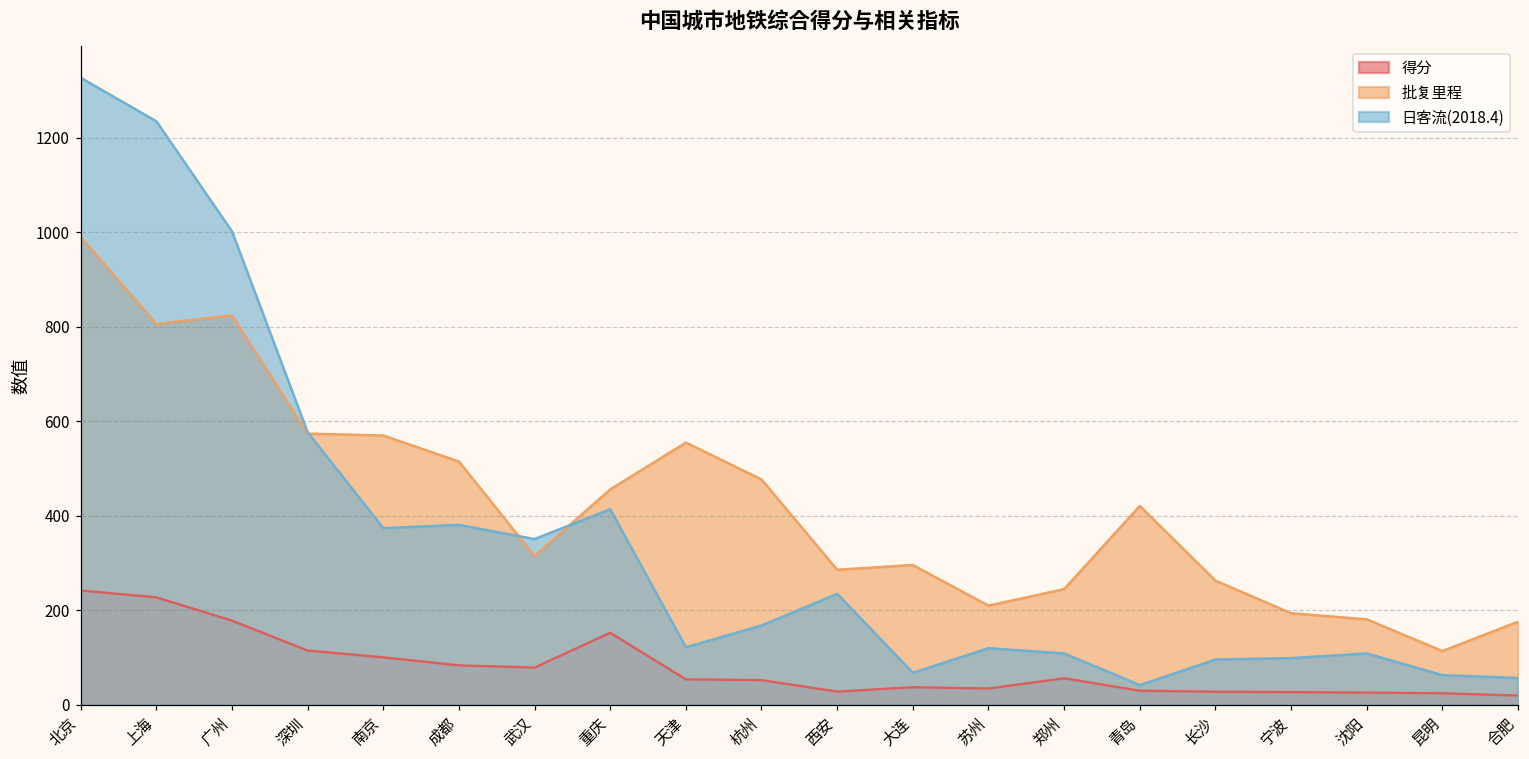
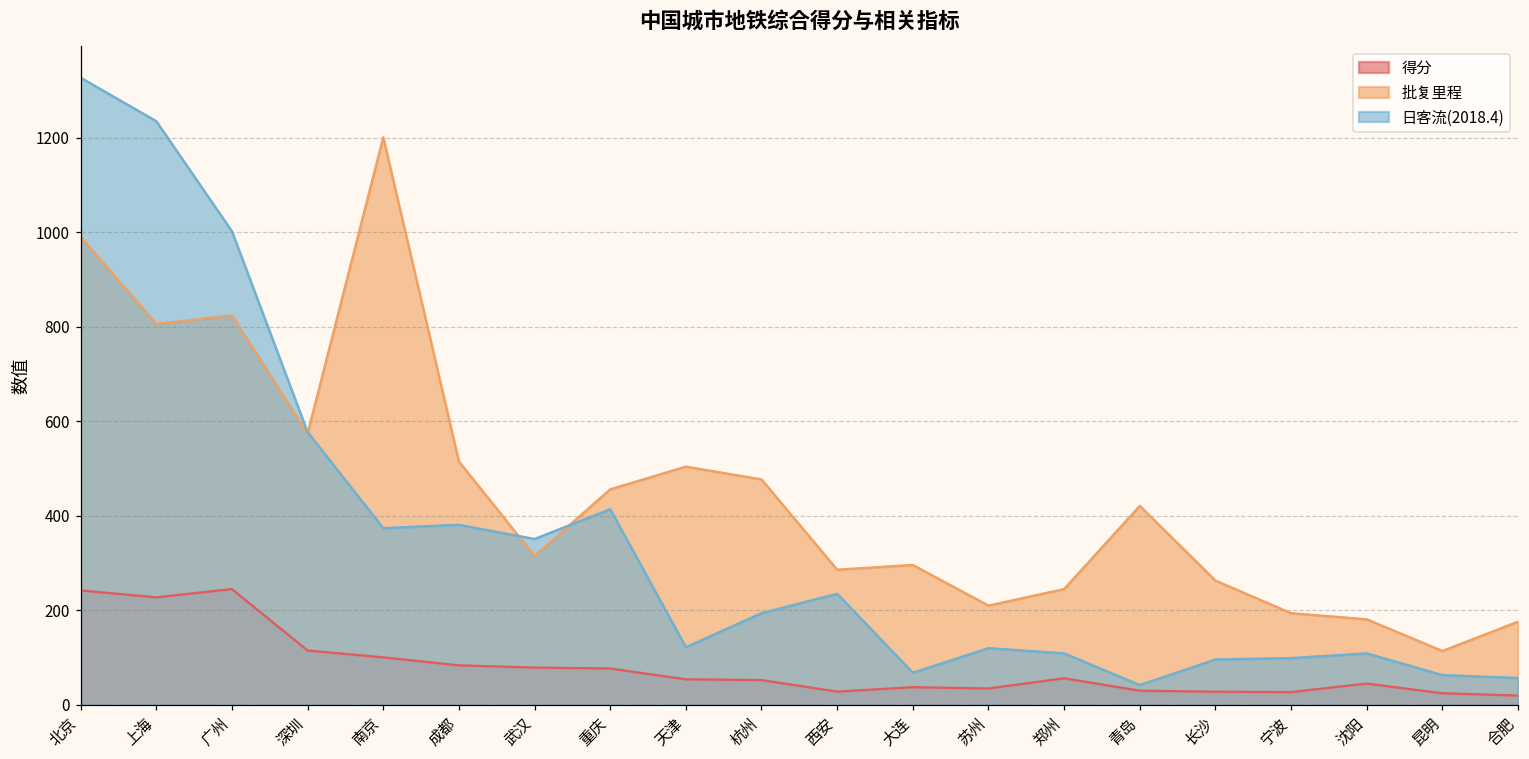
  {
    "得分": {
      "北京": 240,
      "上海": 230,
-     "广州": 180,
+     "广州": 240,
      "深圳": 110,
      "南京": 100,
      "成都": 80,
      "武汉": 80,
-     "重庆": 150,
+     "重庆": 80,
      "天津": 50,
      "杭州": 50,
      "西安": 30,
      "大连": 40,
      "苏州": 30,
      "郑州": 60,
      "青岛": 30,
      "长沙": 30,
      "宁波": 30,
-     "沈阳": 30,
+     "沈阳": 40,
      "昆明": 20,
      "合肥": 20
    },
    "批复里程": {
      "北京": 990,
      "上海": 810,
      "广州": 820,
-     "南京": 570,
+     "南京": 1200,
      "成都": 520,
      "武汉": 320,
      "重庆": 460,
-     "天津": 560,
+     "天津": 500,
      "杭州": 480,
      "西安": 290,
      "大连": 300,
      "苏州": 210,
      "郑州": 250,
      "青岛": 420,
      "长沙": 260,
      "宁波": 190,
      "沈阳": 180,
      "昆明": 110,
      "合肥": 180
    },
    "日客流(2018.4)": {
      "北京": 1330,
      "上海": 1240,
      "广州": 1000,
      "南京": 370,
      "成都": 380,
      "武汉": 350,
      "重庆": 410,
      "天津": 120,
-     "杭州": 170,
+     "杭州": 190,
      "西安": 240,
      "大连": 70,
      "苏州": 120,
      "郑州": 110,
      "青岛": 40,
      "长沙": 100,
      "宁波": 100,
      "沈阳": 110,
      "昆明": 60,
      "合肥": 60
    }
  }
